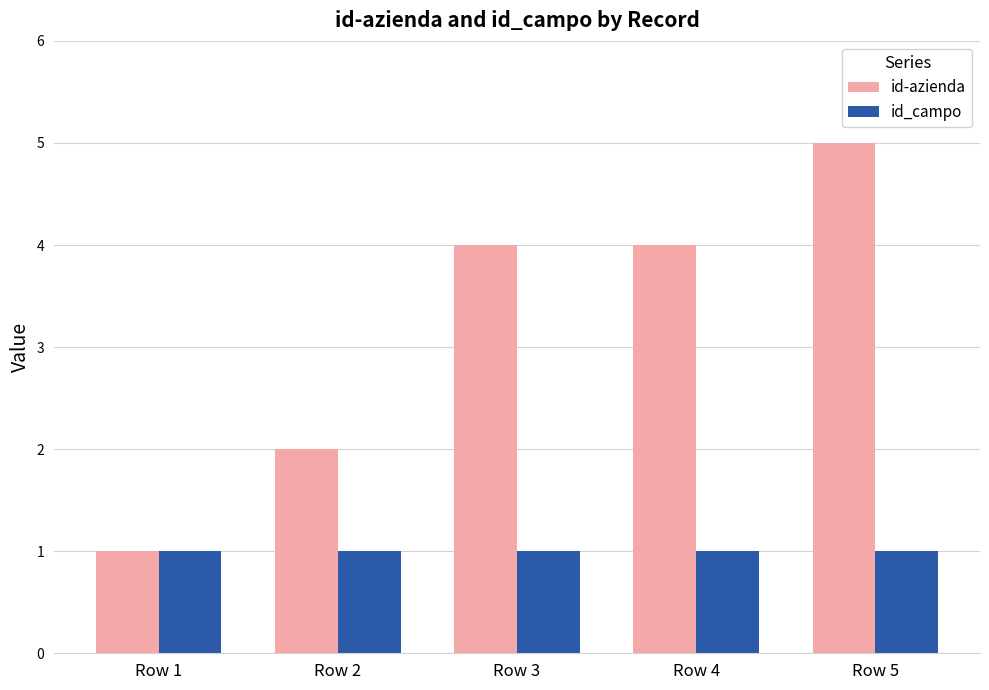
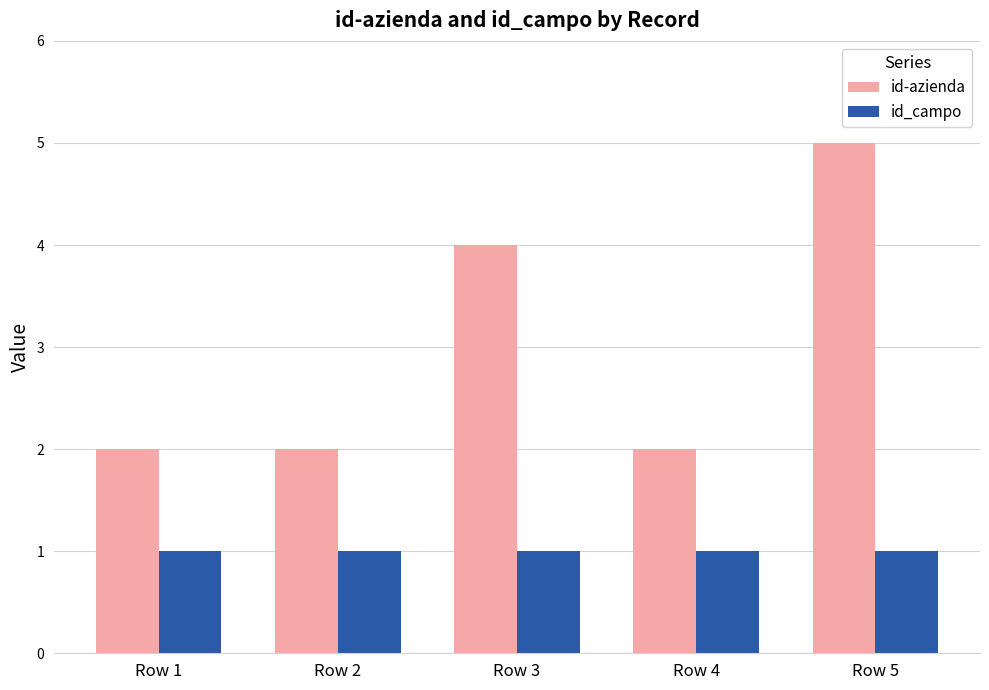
  {
    "id-azienda": {
-     "Row 1": 1,
+     "Row 1": 2,
      "Row 2": 2,
      "Row 3": 4,
-     "Row 4": 4,
+     "Row 4": 2,
      "Row 5": 5
    },
    "id_campo": {
      "Row 1": 1,
      "Row 2": 1,
      "Row 3": 1,
      "Row 4": 1,
      "Row 5": 1
    }
  }
